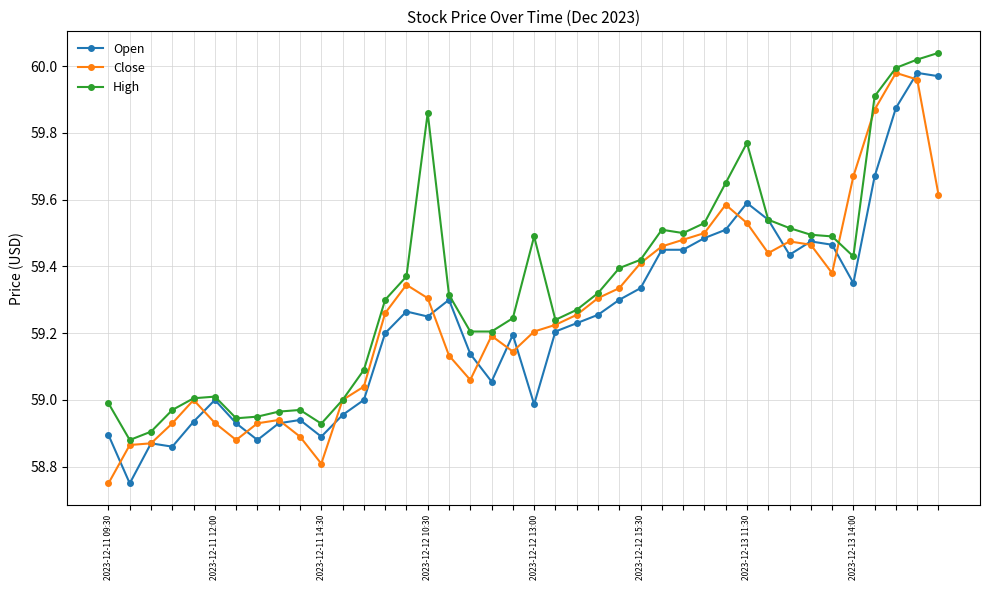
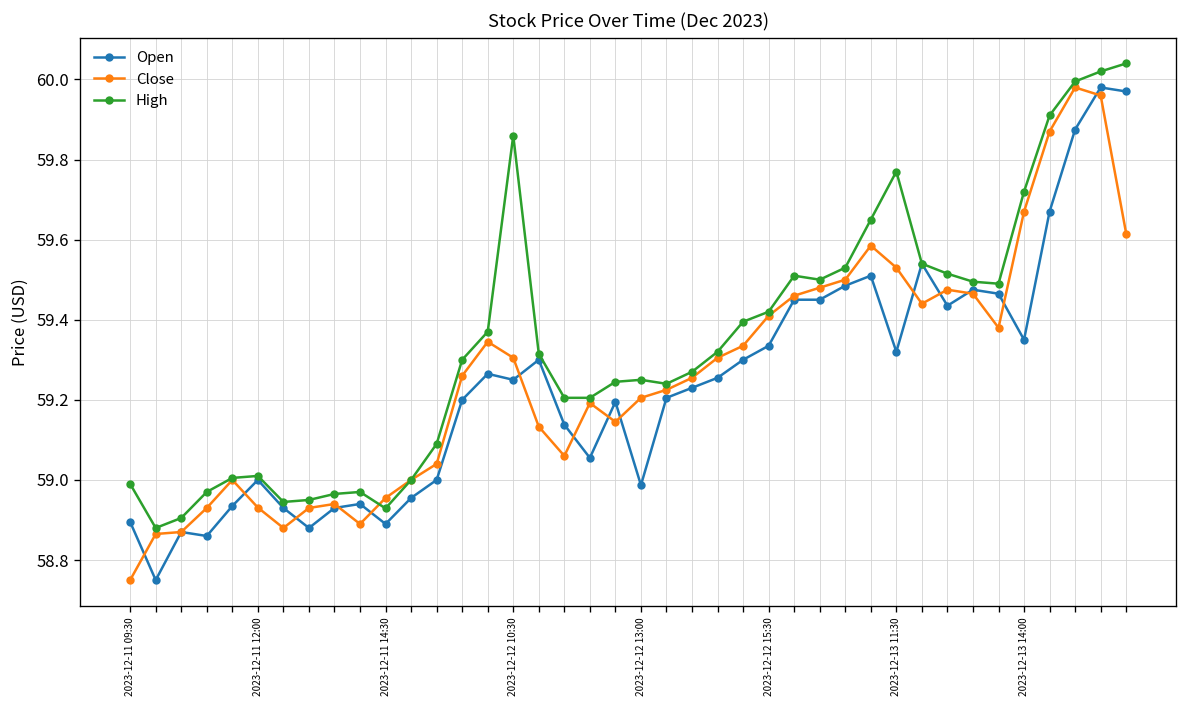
  {
    "Open": {
      "2023-12-11 09:30": 58.90,
      "2023-12-11 12:00": 59.00,
      "2023-12-11 14:30": 58.89,
      "2023-12-12 10:30": 59.25,
      "2023-12-12 13:00": 58.99,
      "2023-12-12 15:30": 59.34,
-     "2023-12-13 11:30": 59.59,
+     "2023-12-13 11:30": 59.32,
      "2023-12-13 14:00": 59.35
    },
    "Close": {
      "2023-12-11 09:30": 58.75,
      "2023-12-11 12:00": 58.93,
-     "2023-12-11 14:30": 58.81,
+     "2023-12-11 14:30": 58.96,
      "2023-12-12 10:30": 59.31,
      "2023-12-12 13:00": 59.21,
      "2023-12-12 15:30": 59.41,
      "2023-12-13 11:30": 59.53,
      "2023-12-13 14:00": 59.67
    },
    "High": {
      "2023-12-11 09:30": 58.99,
      "2023-12-11 12:00": 59.01,
      "2023-12-11 14:30": 58.93,
      "2023-12-12 10:30": 59.86,
-     "2023-12-12 13:00": 59.49,
+     "2023-12-12 13:00": 59.25,
      "2023-12-12 15:30": 59.42,
      "2023-12-13 11:30": 59.77,
-     "2023-12-13 14:00": 59.43
+     "2023-12-13 14:00": 59.72
    }
  }
